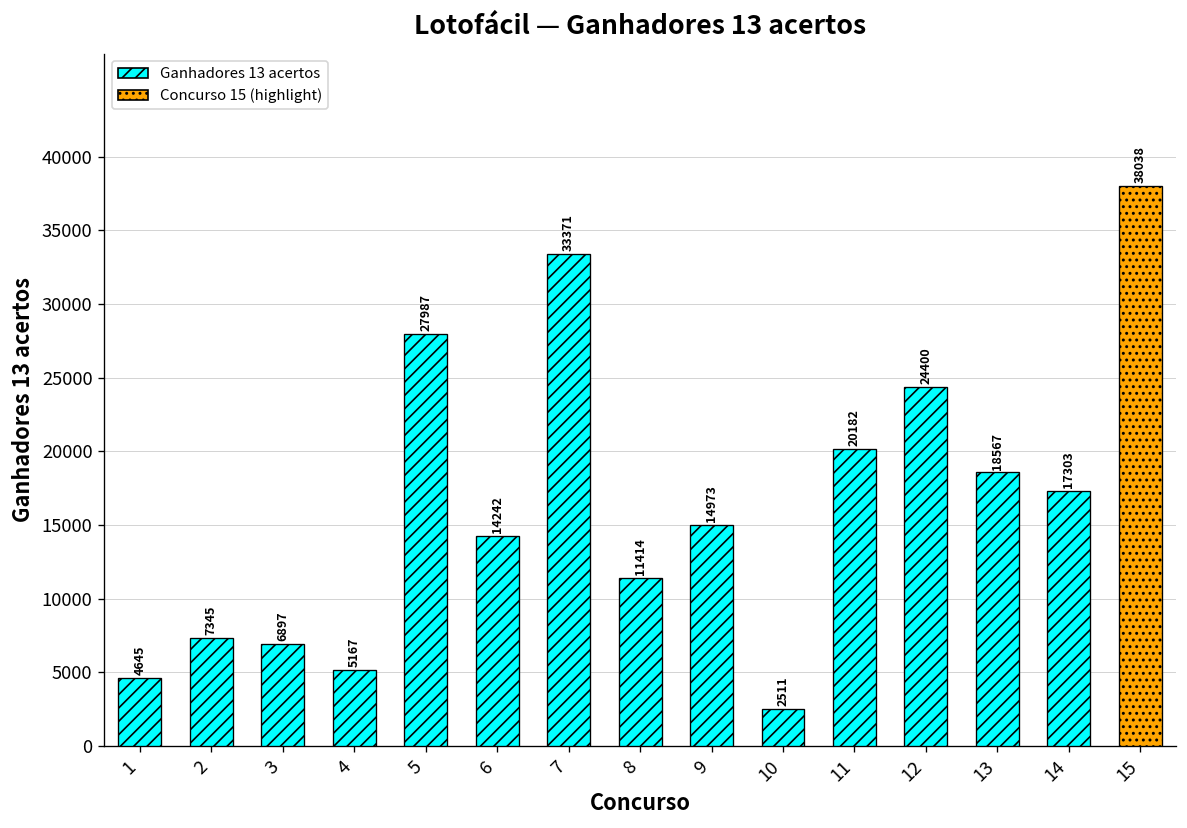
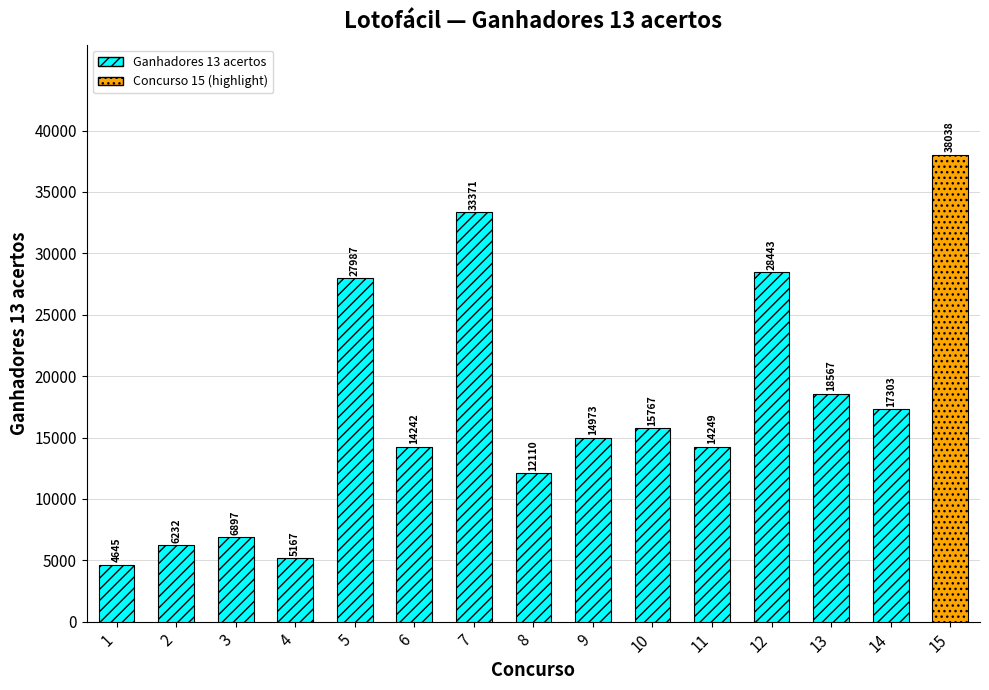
  {
    "1": 4645,
-   "2": 7345,
+   "2": 6232,
    "3": 6897,
    "4": 5167,
    "5": 27987,
    "6": 14242,
    "7": 33371,
-   "8": 11414,
+   "8": 12110,
    "9": 14973,
-   "10": 2511,
-   "11": 20182,
-   "12": 24400,
+   "10": 15767,
+   "11": 14249,
+   "12": 28443,
    "13": 18567,
    "14": 17303,
    "15": 38038
  }
